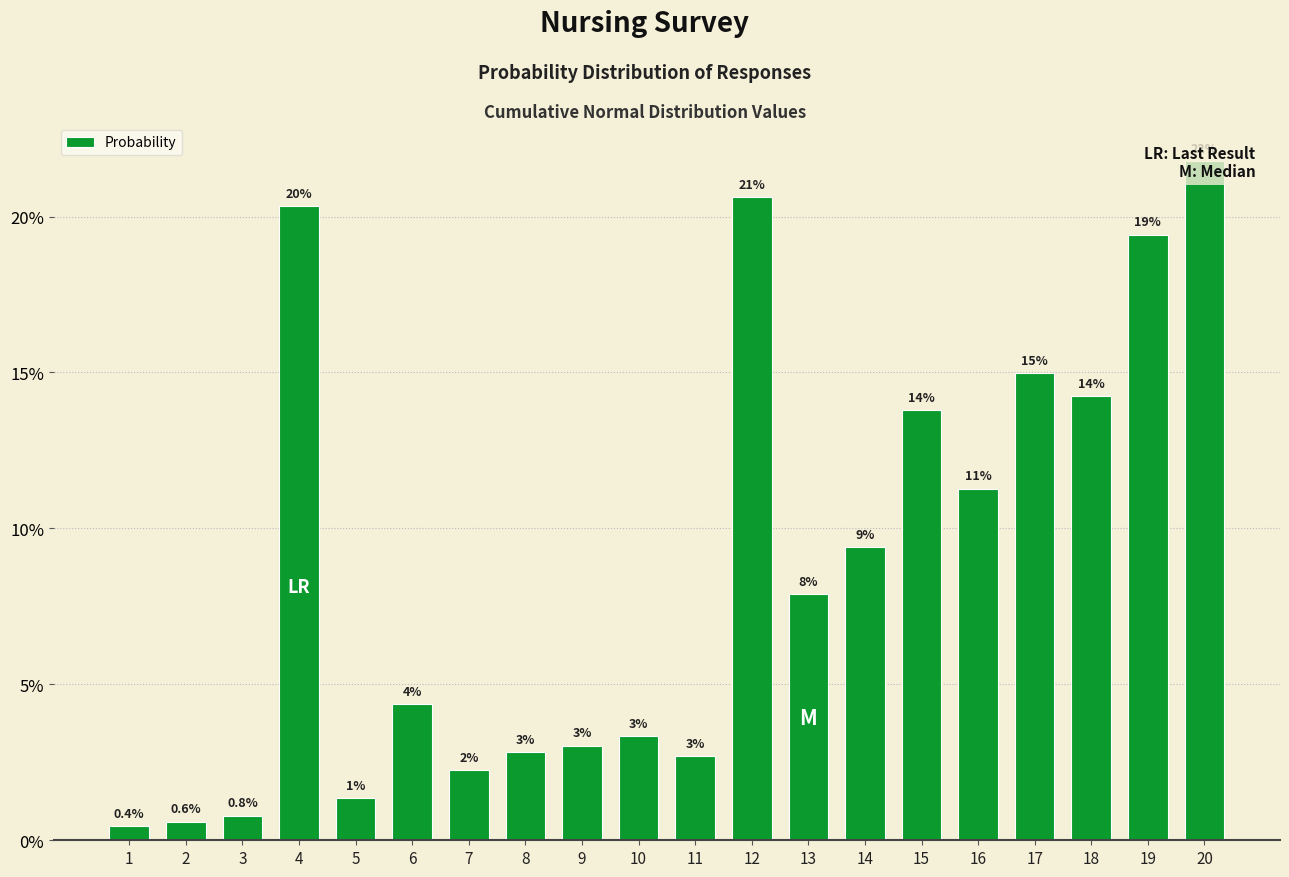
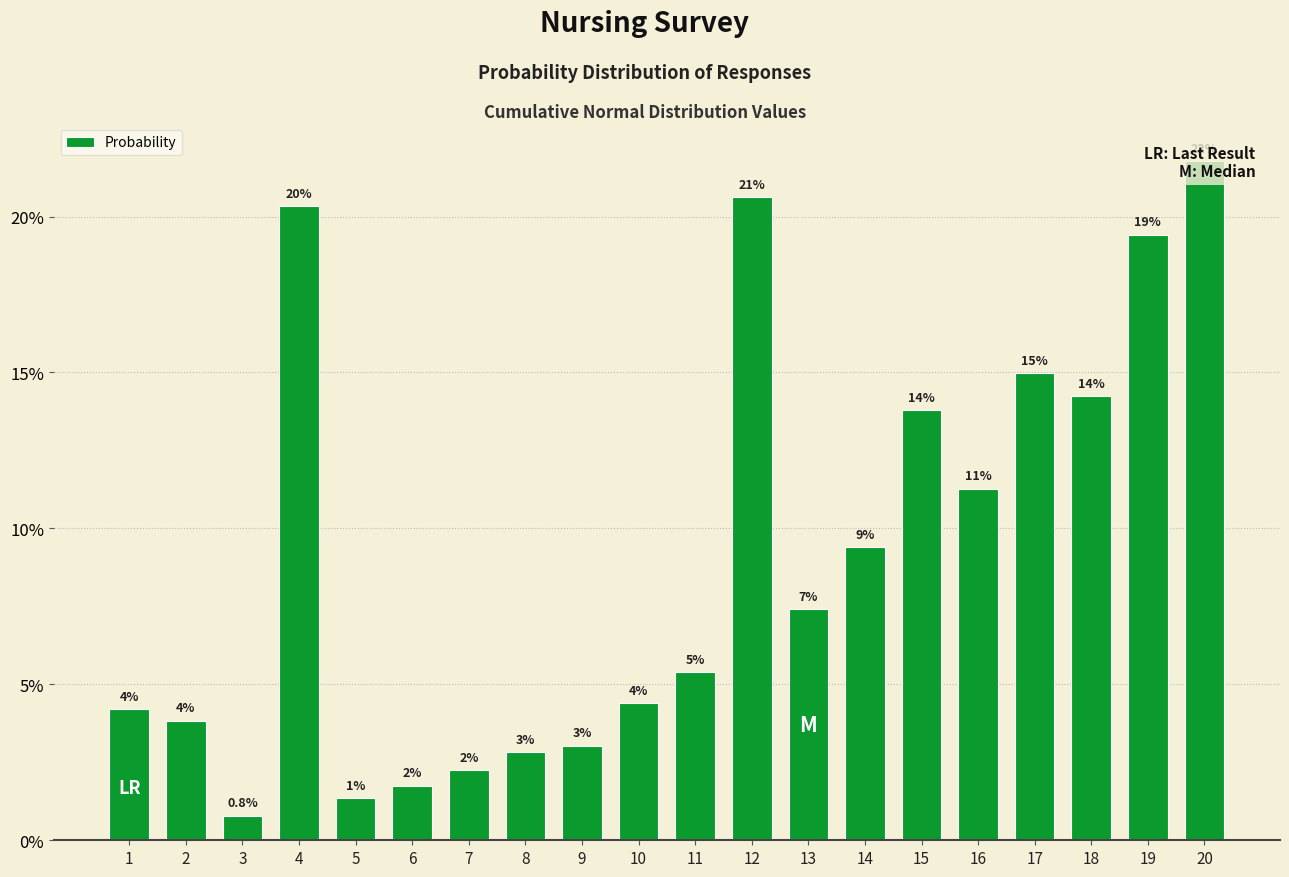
  {
-   "1": "0.4%",
-   "2": "0.6%",
+   "1": "4%",
+   "2": "4%",
    "3": "0.8%",
    "4": "20%",
    "5": "1%",
-   "6": "4%",
+   "6": "2%",
    "7": "2%",
    "8": "3%",
    "9": "3%",
-   "10": "3%",
-   "11": "3%",
+   "10": "4%",
+   "11": "5%",
    "12": "21%",
-   "13": "8%",
+   "13": "7%",
    "14": "9%",
    "15": "14%",
    "16": "11%",
    "17": "15%",
    "18": "14%",
    "19": "19%"
  }
